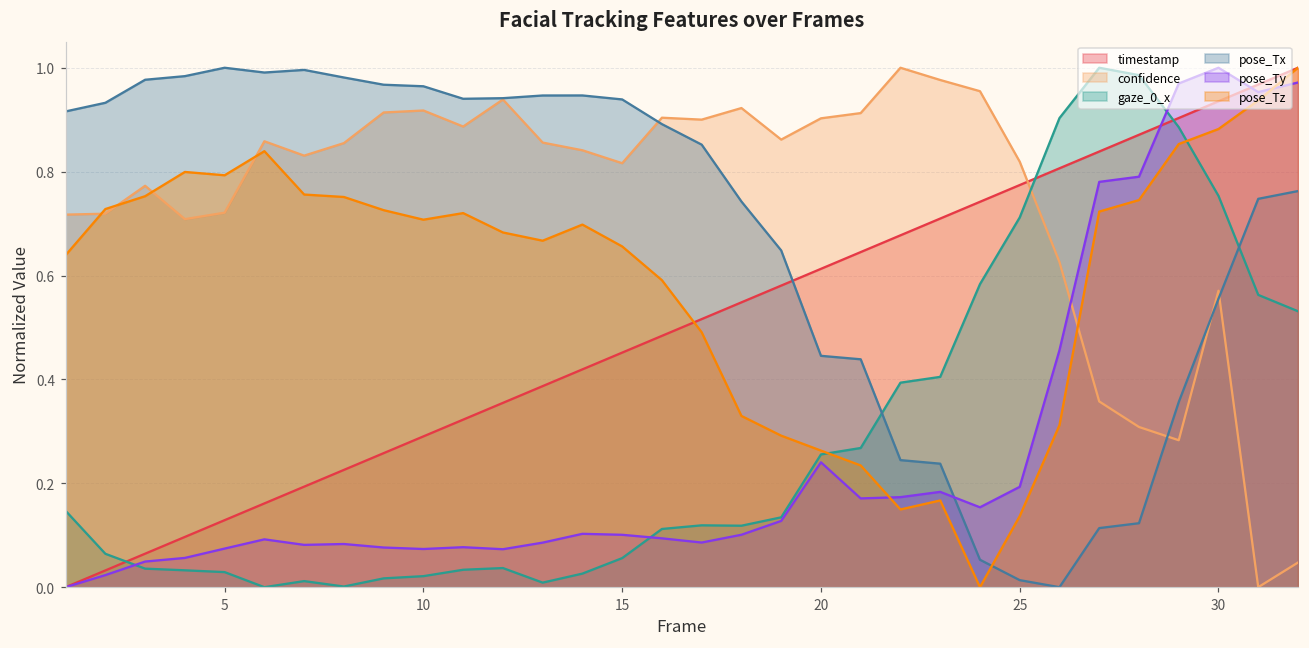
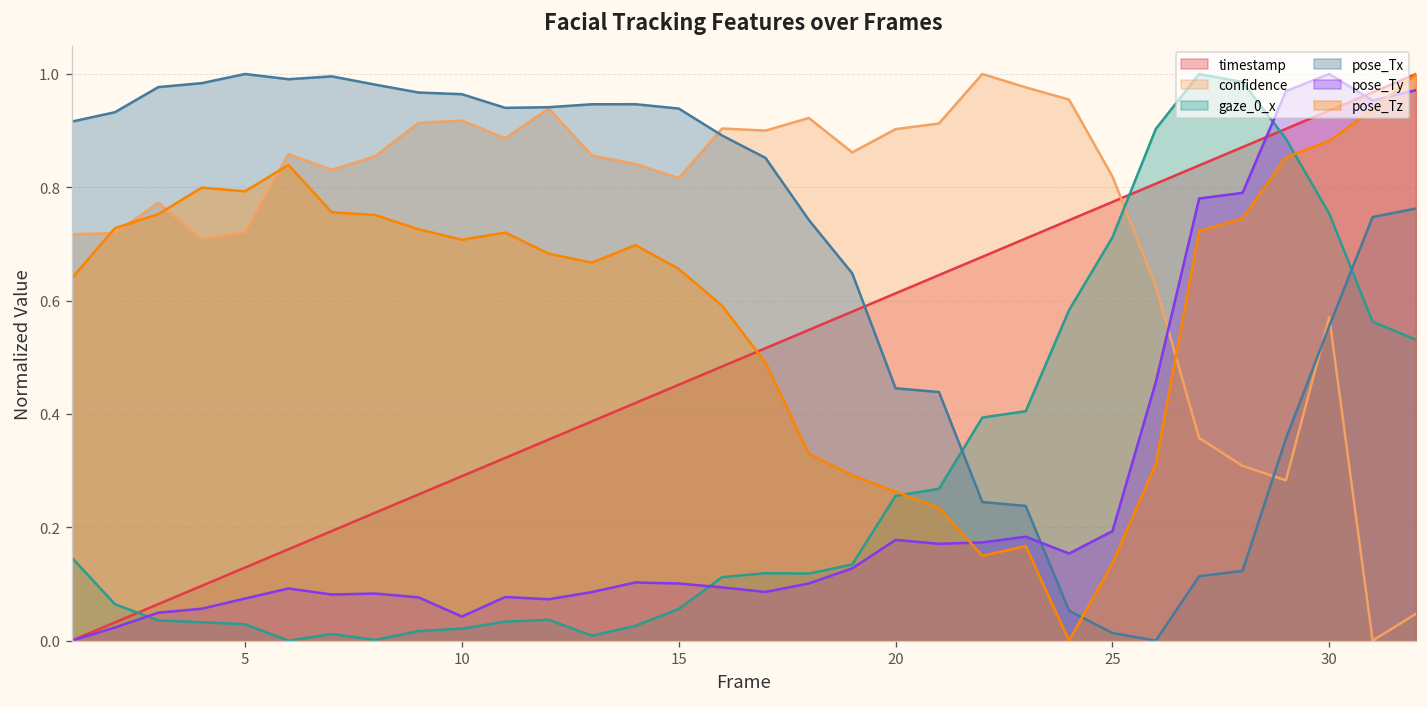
  {
    "pose_Ty": {
      "5": 0.07,
-     "10": 0.07,
+     "10": 0.04,
      "15": 0.10,
-     "20": 0.24,
+     "20": 0.18,
      "25": 0.19
    }
  }
